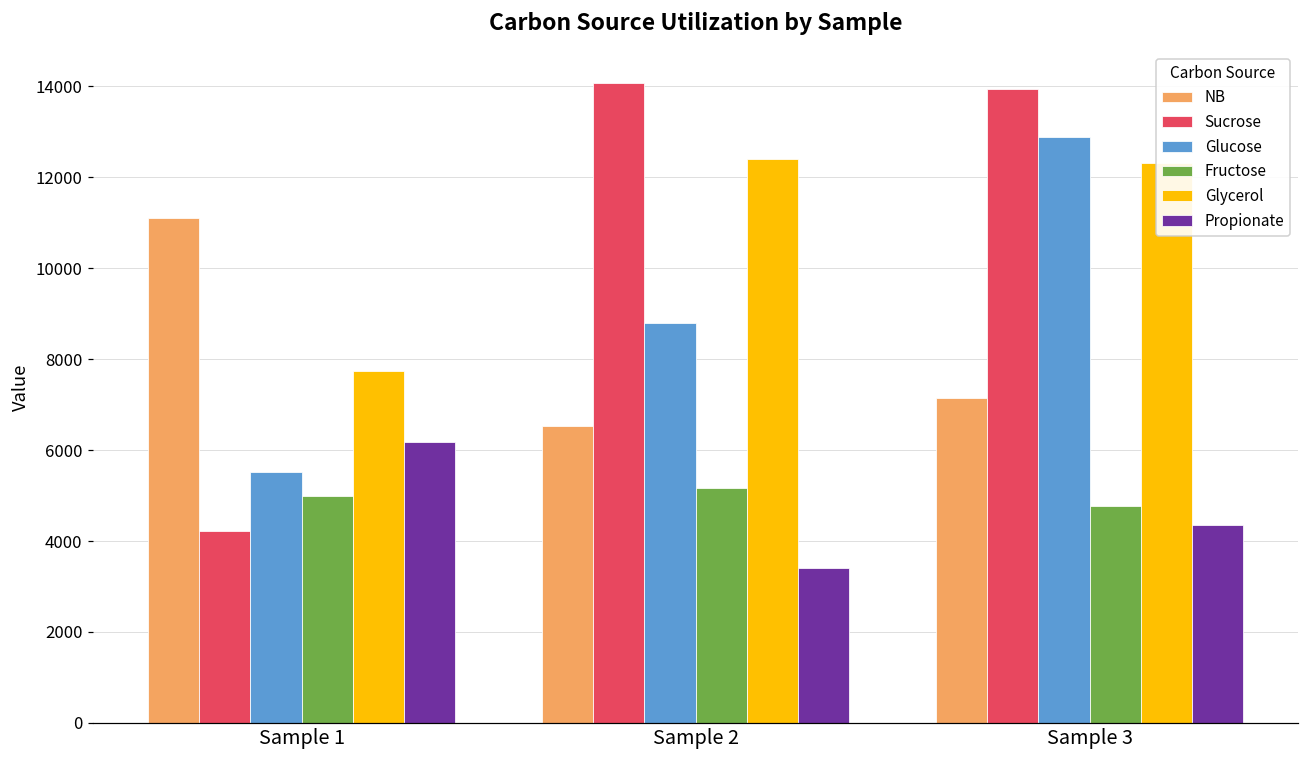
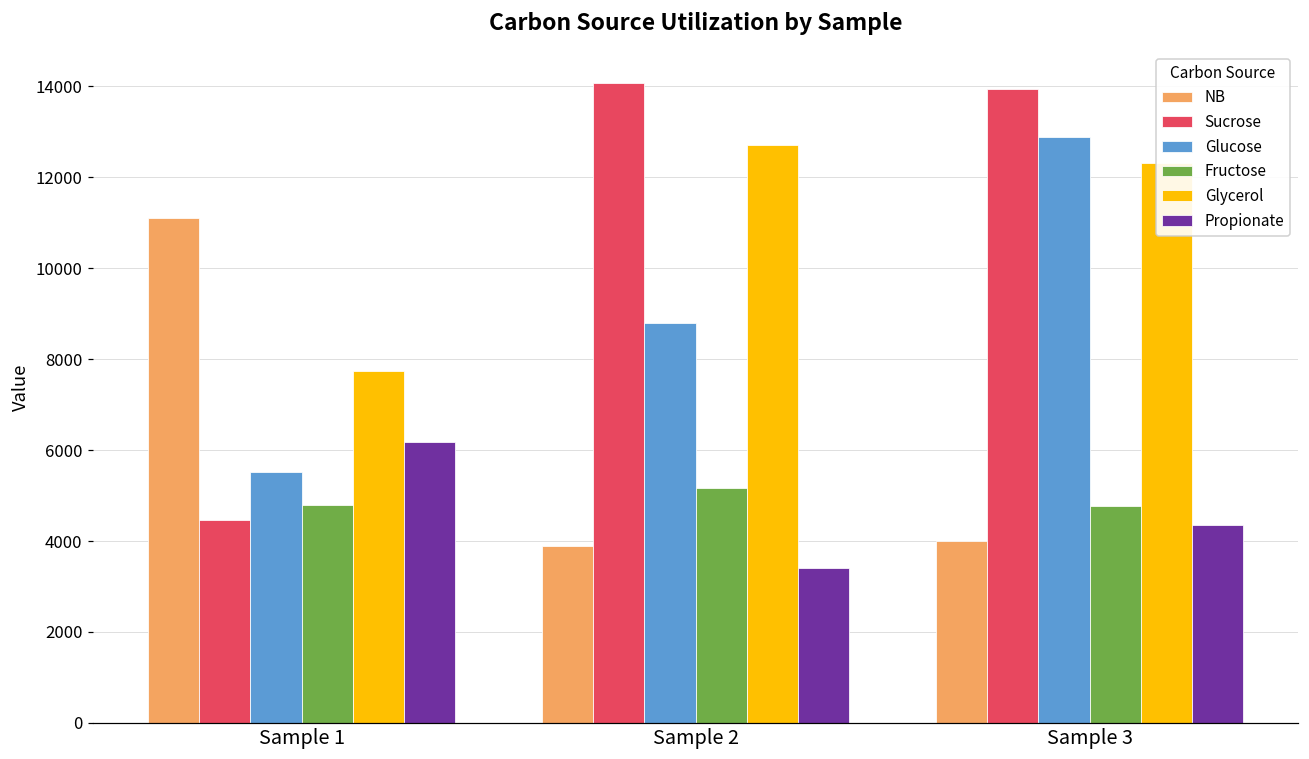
  {
    "NB": {
      "Sample 1": 11100,
-     "Sample 2": 6500,
-     "Sample 3": 7200
+     "Sample 2": 3900,
+     "Sample 3": 4000
    },
    "Sucrose": {
-     "Sample 1": 4200,
+     "Sample 1": 4500,
      "Sample 2": 14100,
      "Sample 3": 13900
    },
    "Glucose": {
      "Sample 1": 5500,
      "Sample 2": 8800,
      "Sample 3": 12900
    },
    "Fructose": {
-     "Sample 1": 5000,
+     "Sample 1": 4800,
      "Sample 2": 5200,
      "Sample 3": 4800
    },
    "Glycerol": {
      "Sample 1": 7700,
-     "Sample 2": 12400
+     "Sample 2": 12700
    },
    "Propionate": {
      "Sample 1": 6200,
      "Sample 2": 3400,
      "Sample 3": 4400
    }
  }
